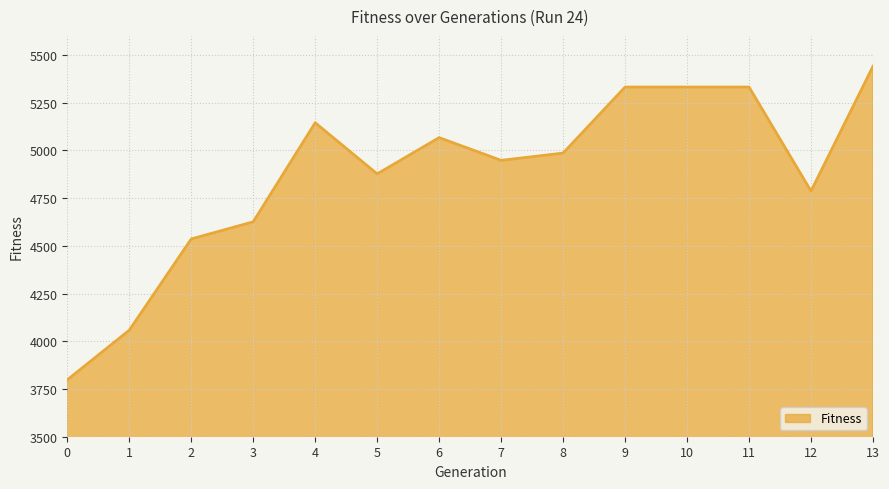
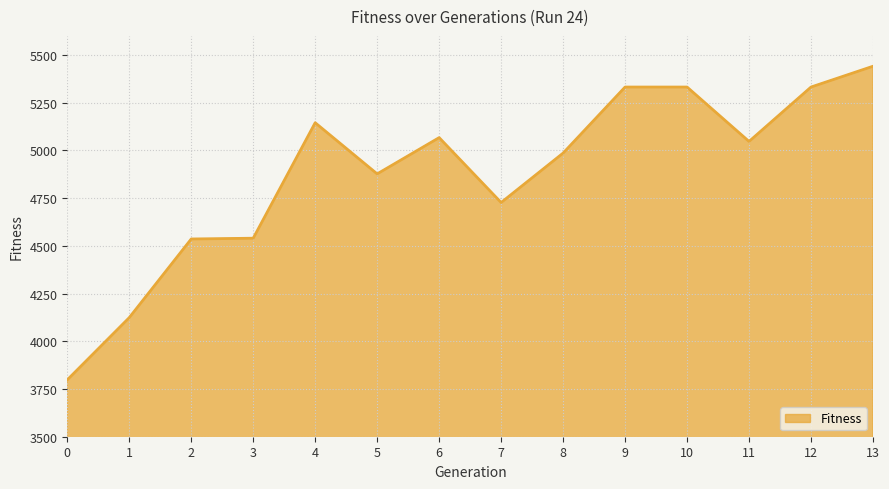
  {
    "0": 3800,
-   "1": 4060,
+   "1": 4120,
    "2": 4540,
-   "3": 4630,
+   "3": 4540,
    "4": 5150,
    "5": 4880,
    "6": 5070,
-   "7": 4950,
+   "7": 4730,
    "8": 4990,
    "9": 5330,
    "10": 5330,
-   "11": 5330,
-   "12": 4790,
+   "11": 5050,
+   "12": 5330,
    "13": 5440
  }
